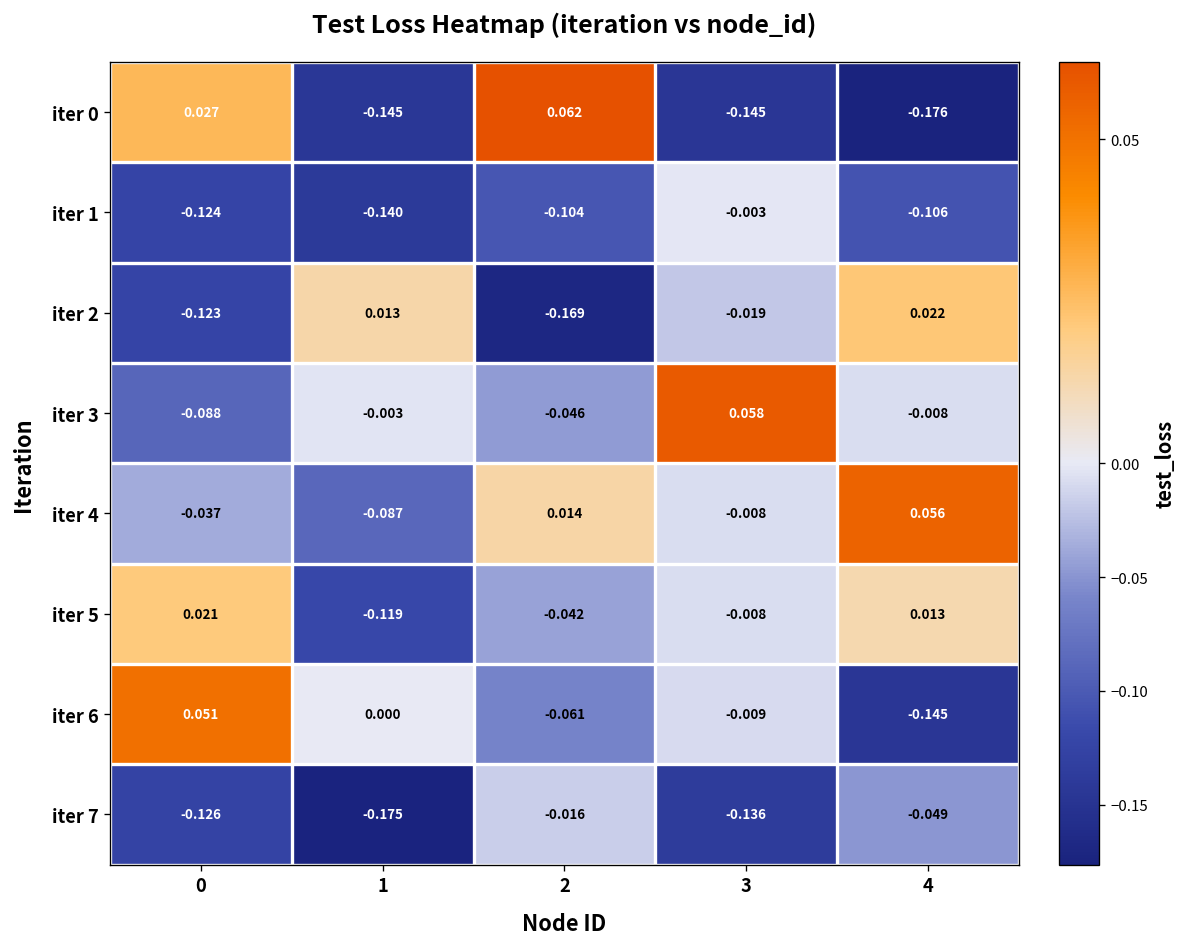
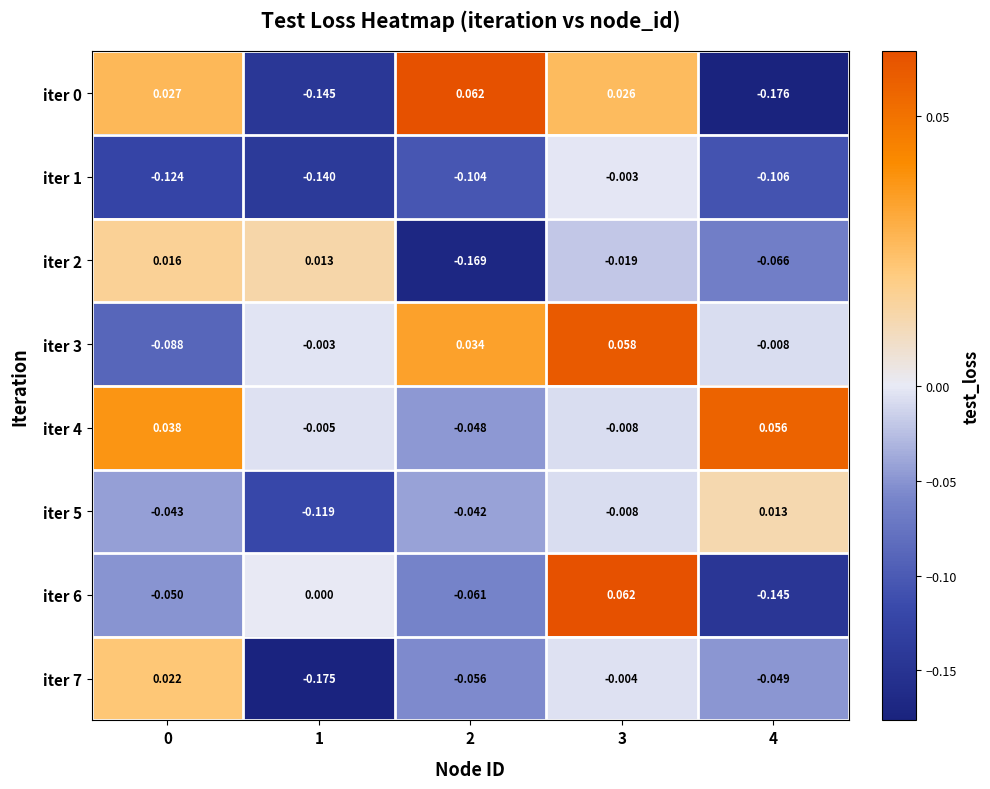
  {
    "iter 0": {
      "0": 0.027,
      "1": -0.145,
      "2": 0.062,
-     "3": -0.145,
+     "3": 0.026,
      "4": -0.176
    },
    "iter 1": {
      "0": -0.124,
      "1": -0.140,
      "2": -0.104,
      "3": -0.003,
      "4": -0.106
    },
    "iter 2": {
-     "0": -0.123,
+     "0": 0.016,
      "1": 0.013,
      "2": -0.169,
      "3": -0.019,
-     "4": 0.022
+     "4": -0.066
    },
    "iter 3": {
      "0": -0.088,
      "1": -0.003,
-     "2": -0.046,
+     "2": 0.034,
      "3": 0.058,
      "4": -0.008
    },
    "iter 4": {
-     "0": -0.037,
-     "1": -0.087,
-     "2": 0.014,
+     "0": 0.038,
+     "1": -0.005,
+     "2": -0.048,
      "3": -0.008,
      "4": 0.056
    },
    "iter 5": {
-     "0": 0.021,
+     "0": -0.043,
      "1": -0.119,
      "2": -0.042,
      "3": -0.008,
      "4": 0.013
    },
    "iter 6": {
-     "0": 0.051,
+     "0": -0.050,
      "1": 0.000,
      "2": -0.061,
-     "3": -0.009,
+     "3": 0.062,
      "4": -0.145
    },
    "iter 7": {
-     "0": -0.126,
+     "0": 0.022,
      "1": -0.175,
-     "2": -0.016,
-     "3": -0.136,
+     "2": -0.056,
+     "3": -0.004,
      "4": -0.049
    }
  }
